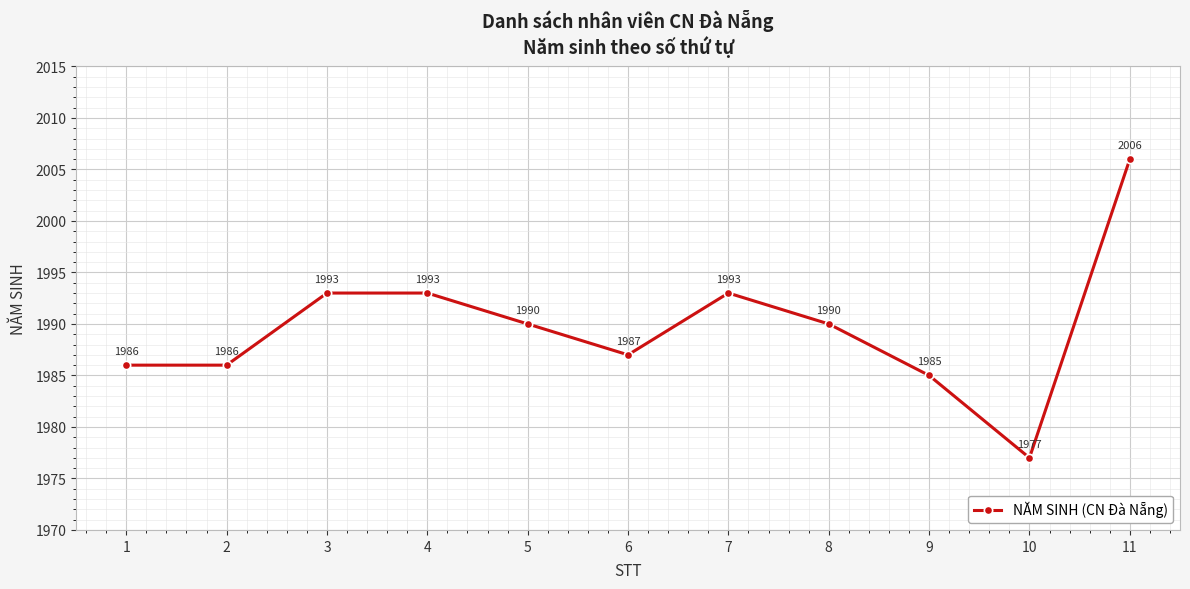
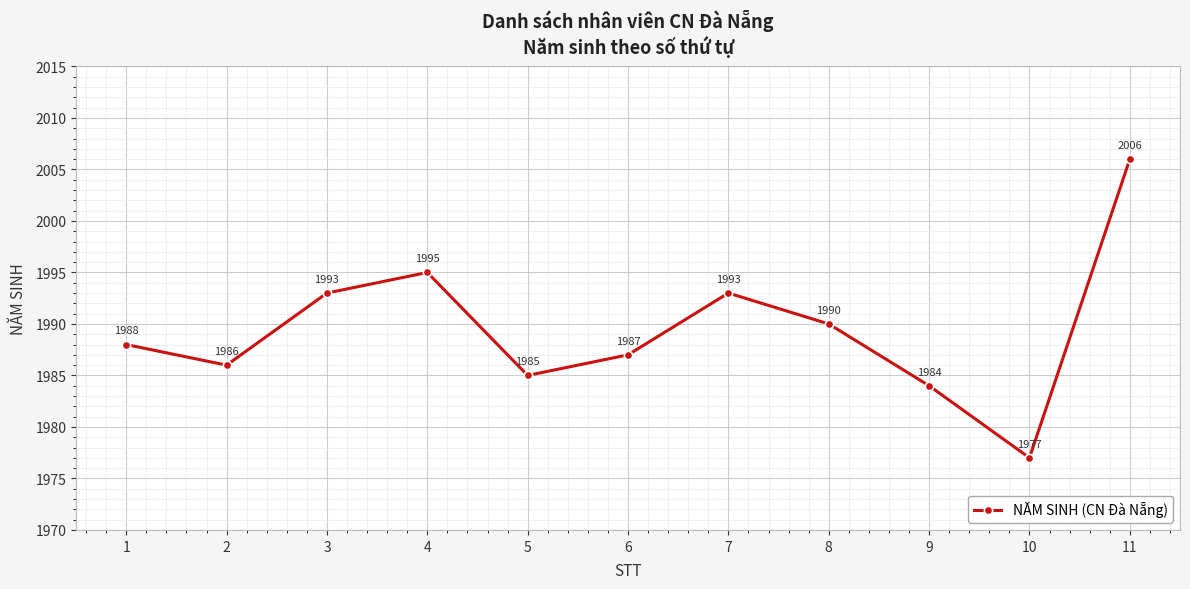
  {
-   "1": 1986,
+   "1": 1988,
    "2": 1986,
    "3": 1993,
-   "4": 1993,
-   "5": 1990,
+   "4": 1995,
+   "5": 1985,
    "6": 1987,
    "7": 1993,
    "8": 1990,
-   "9": 1985,
+   "9": 1984,
    "10": 1977,
    "11": 2006
  }
